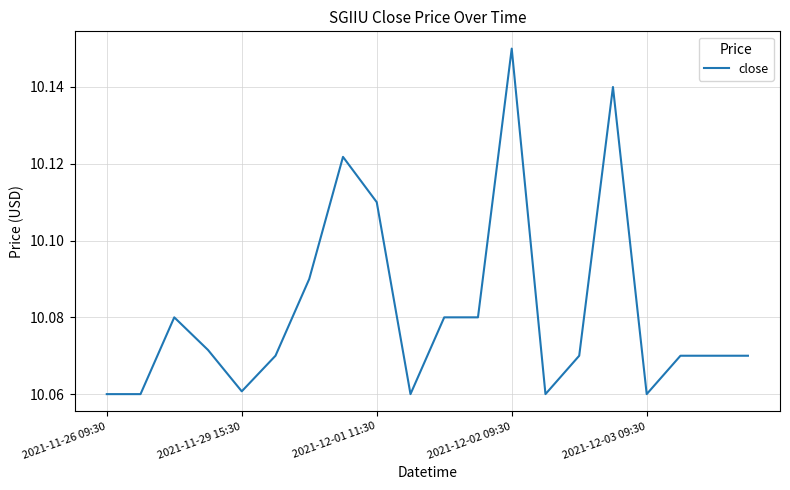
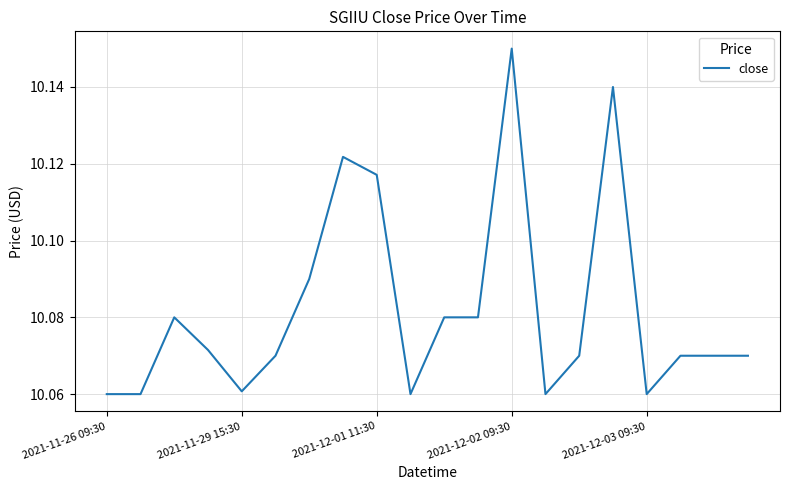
  {
    "2021-11-26 09:30": 10.060,
    "2021-11-29 15:30": 10.061,
-   "2021-12-01 11:30": 10.110,
+   "2021-12-01 11:30": 10.117,
    "2021-12-02 09:30": 10.150,
    "2021-12-03 09:30": 10.060
  }
